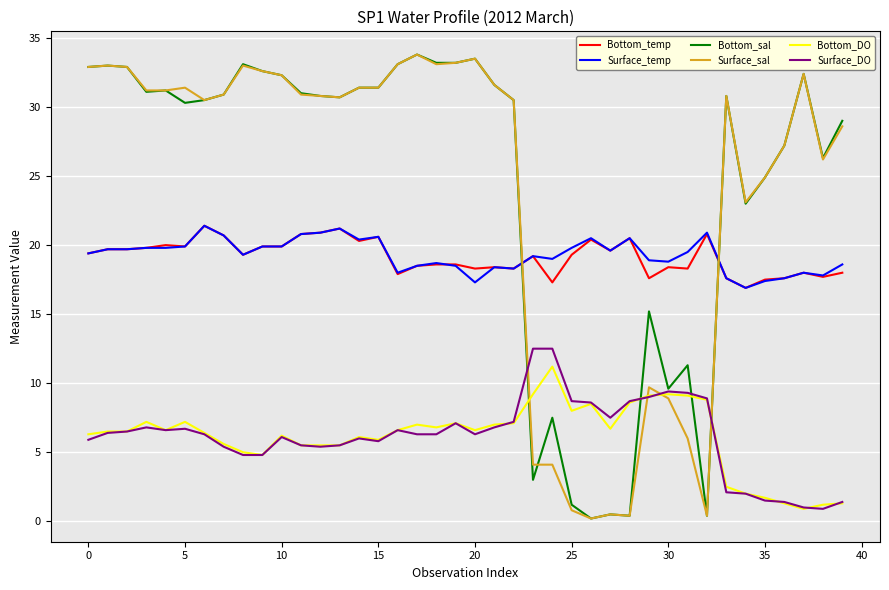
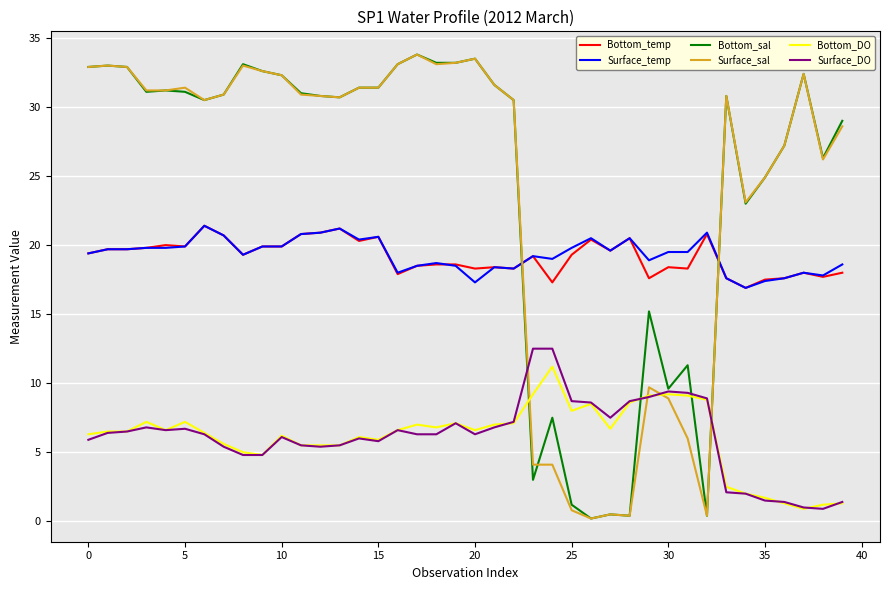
  {
    "Bottom_temp": {
      "20": 18.3,
      "25": 19.3,
      "30": 18.4
    },
    "Surface_temp": {
      "20": 17.3,
      "25": 19.8,
-     "30": 18.8
+     "30": 19.5
    },
    "Bottom_sal": {
-     "5": 30.3,
+     "5": 31.1,
      "25": 1.2,
      "30": 9.6
    },
    "Surface_sal": {
      "5": 31.4,
      "25": 0.8,
      "30": 8.9
    },
    "Bottom_DO": {
      "0": 6.3,
      "5": 7.2,
      "20": 6.6,
      "25": 8.0,
      "30": 9.2,
      "35": 1.7
    },
    "Surface_DO": {
      "0": 5.9,
      "5": 6.7,
      "20": 6.3,
      "25": 8.7,
      "30": 9.4,
      "35": 1.5
    }
  }
